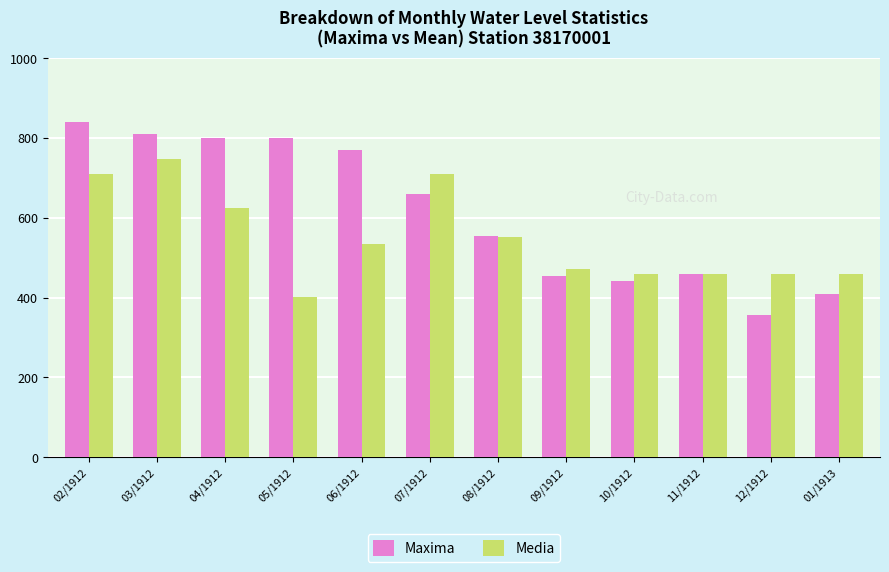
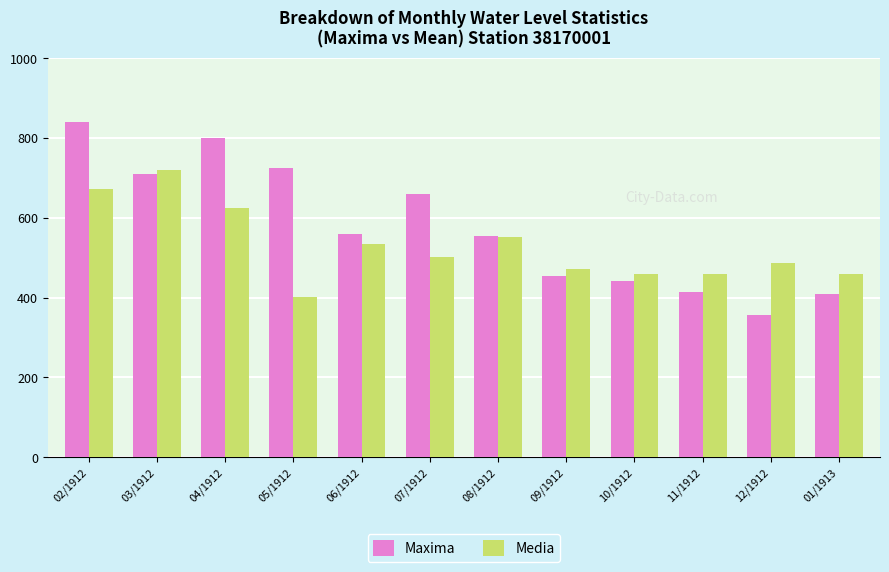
  {
    "Maxima": {
      "02/1912": 840,
-     "03/1912": 810,
+     "03/1912": 710,
      "04/1912": 800,
-     "05/1912": 800,
-     "06/1912": 770,
+     "05/1912": 730,
+     "06/1912": 560,
      "07/1912": 660,
      "08/1912": 560,
      "09/1912": 450,
      "10/1912": 440,
-     "11/1912": 460,
+     "11/1912": 420,
      "12/1912": 360,
      "01/1913": 410
    },
    "Media": {
-     "02/1912": 710,
-     "03/1912": 750,
+     "02/1912": 670,
+     "03/1912": 720,
      "04/1912": 630,
      "05/1912": 400,
      "06/1912": 540,
-     "07/1912": 710,
+     "07/1912": 500,
      "08/1912": 550,
      "09/1912": 470,
      "10/1912": 460,
      "11/1912": 460,
-     "12/1912": 460,
+     "12/1912": 490,
      "01/1913": 460
    }
  }
